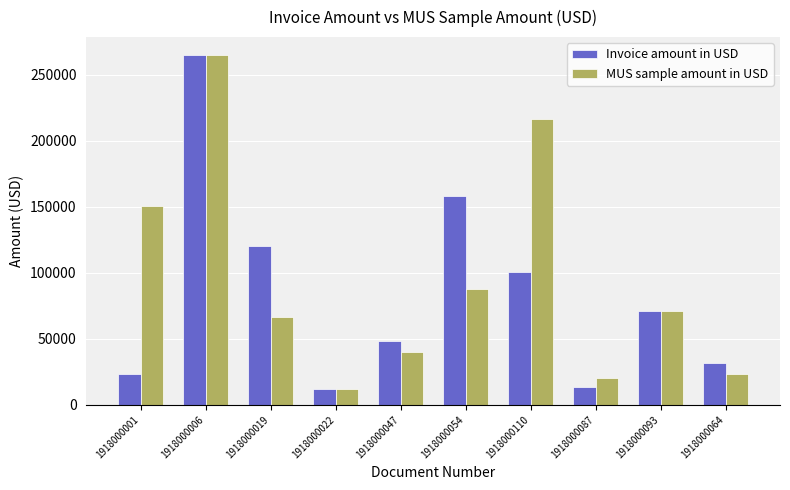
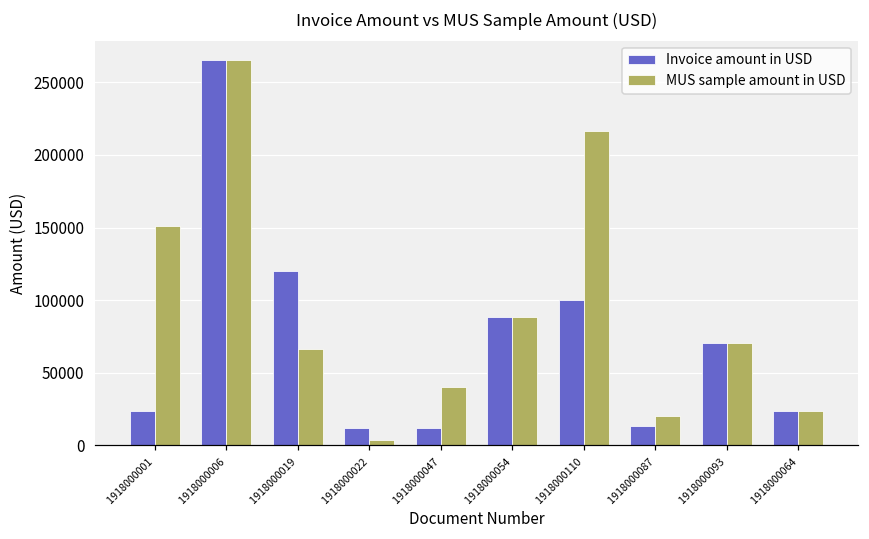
  {
    "Invoice amount in USD": {
      "1918000001": 23000,
      "1918000006": 265000,
      "1918000019": 120000,
      "1918000022": 12000,
-     "1918000047": 49000,
-     "1918000054": 158000,
+     "1918000047": 12000,
+     "1918000054": 88000,
      "1918000110": 100000,
      "1918000087": 13000,
      "1918000093": 71000,
-     "1918000064": 32000
+     "1918000064": 24000
    },
    "MUS sample amount in USD": {
      "1918000001": 151000,
      "1918000006": 265000,
      "1918000019": 67000,
-     "1918000022": 12000,
+     "1918000022": 3000,
      "1918000047": 40000,
      "1918000054": 88000,
      "1918000110": 217000,
      "1918000087": 20000,
      "1918000093": 71000,
      "1918000064": 24000
    }
  }
